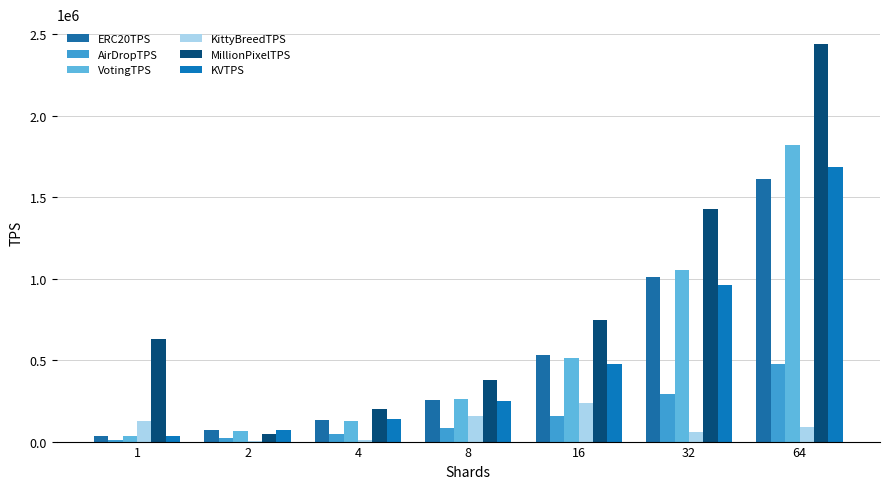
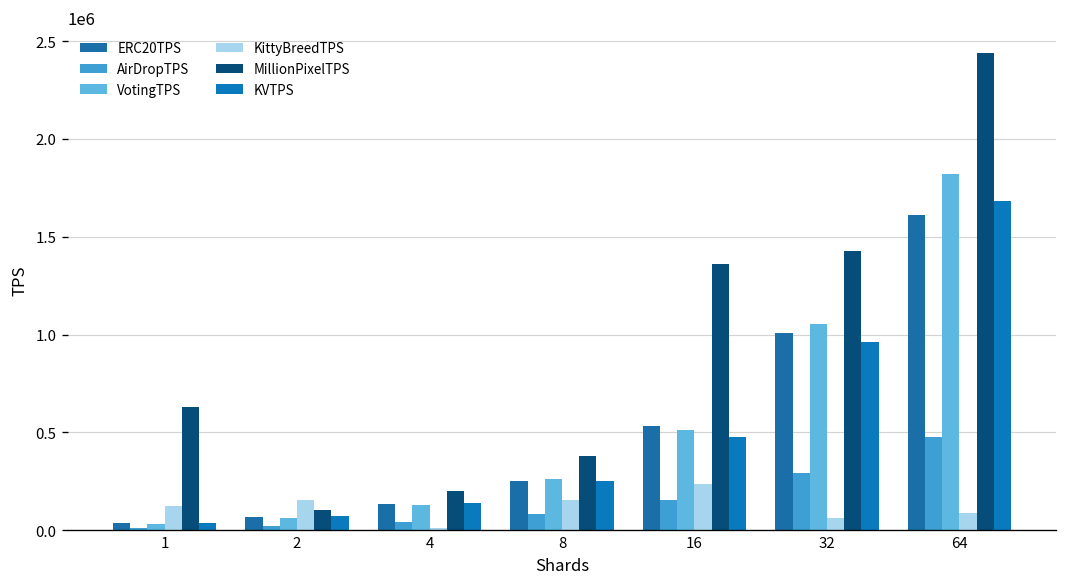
  {
    "KittyBreedTPS": {
      "1": 130000,
-     "2": 10000,
+     "2": 150000,
      "8": 160000,
      "16": 240000,
      "32": 60000,
      "64": 90000
    },
    "MillionPixelTPS": {
      "1": 630000,
-     "2": 50000,
+     "2": 100000,
      "4": 200000,
      "8": 380000,
-     "16": 750000,
+     "16": 1360000,
      "32": 1430000,
      "64": 2440000
    }
  }
